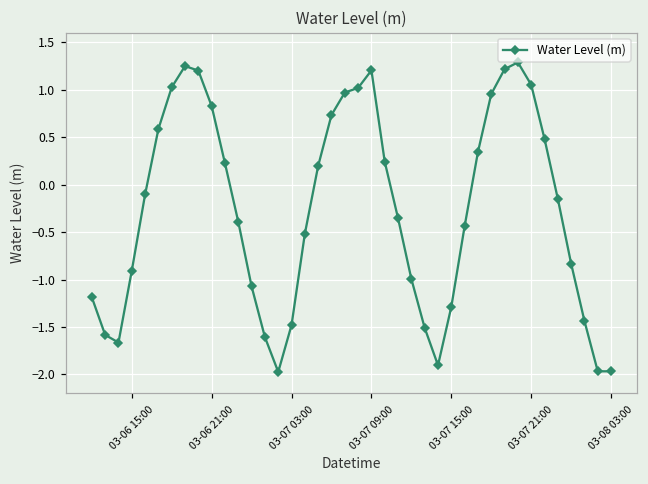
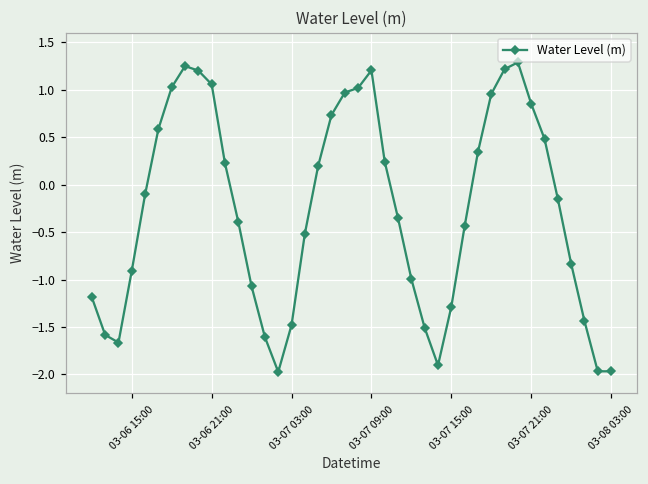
  {
    "03-06 15:00": -0.9,
-   "03-06 21:00": 0.8,
+   "03-06 21:00": 1.1,
    "03-07 03:00": -1.5,
    "03-07 09:00": 1.2,
    "03-07 15:00": -1.3,
-   "03-07 21:00": 1.1,
+   "03-07 21:00": 0.9,
    "03-08 03:00": -2.0
  }
